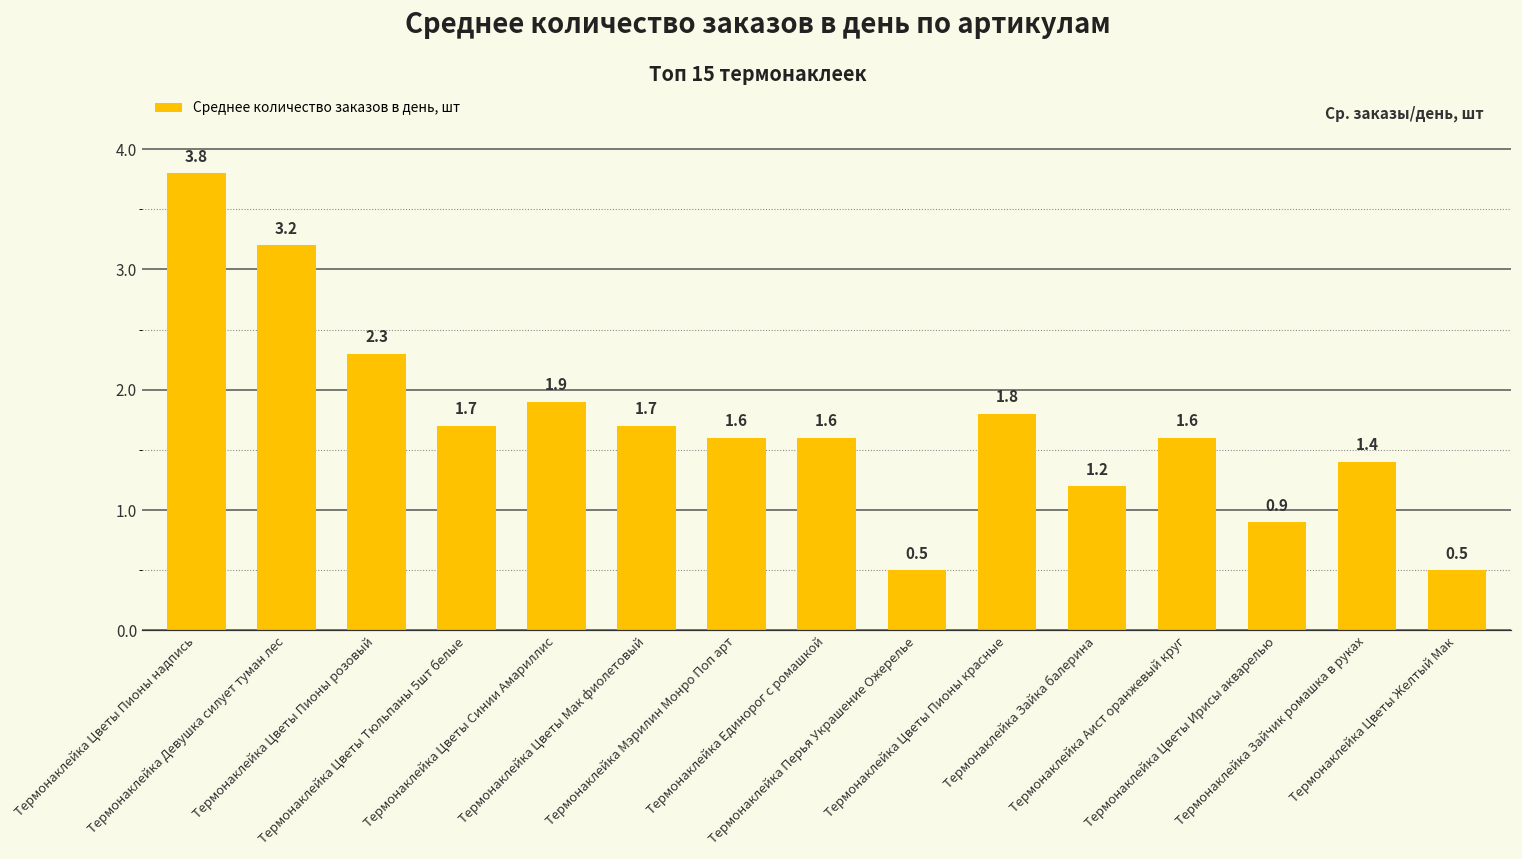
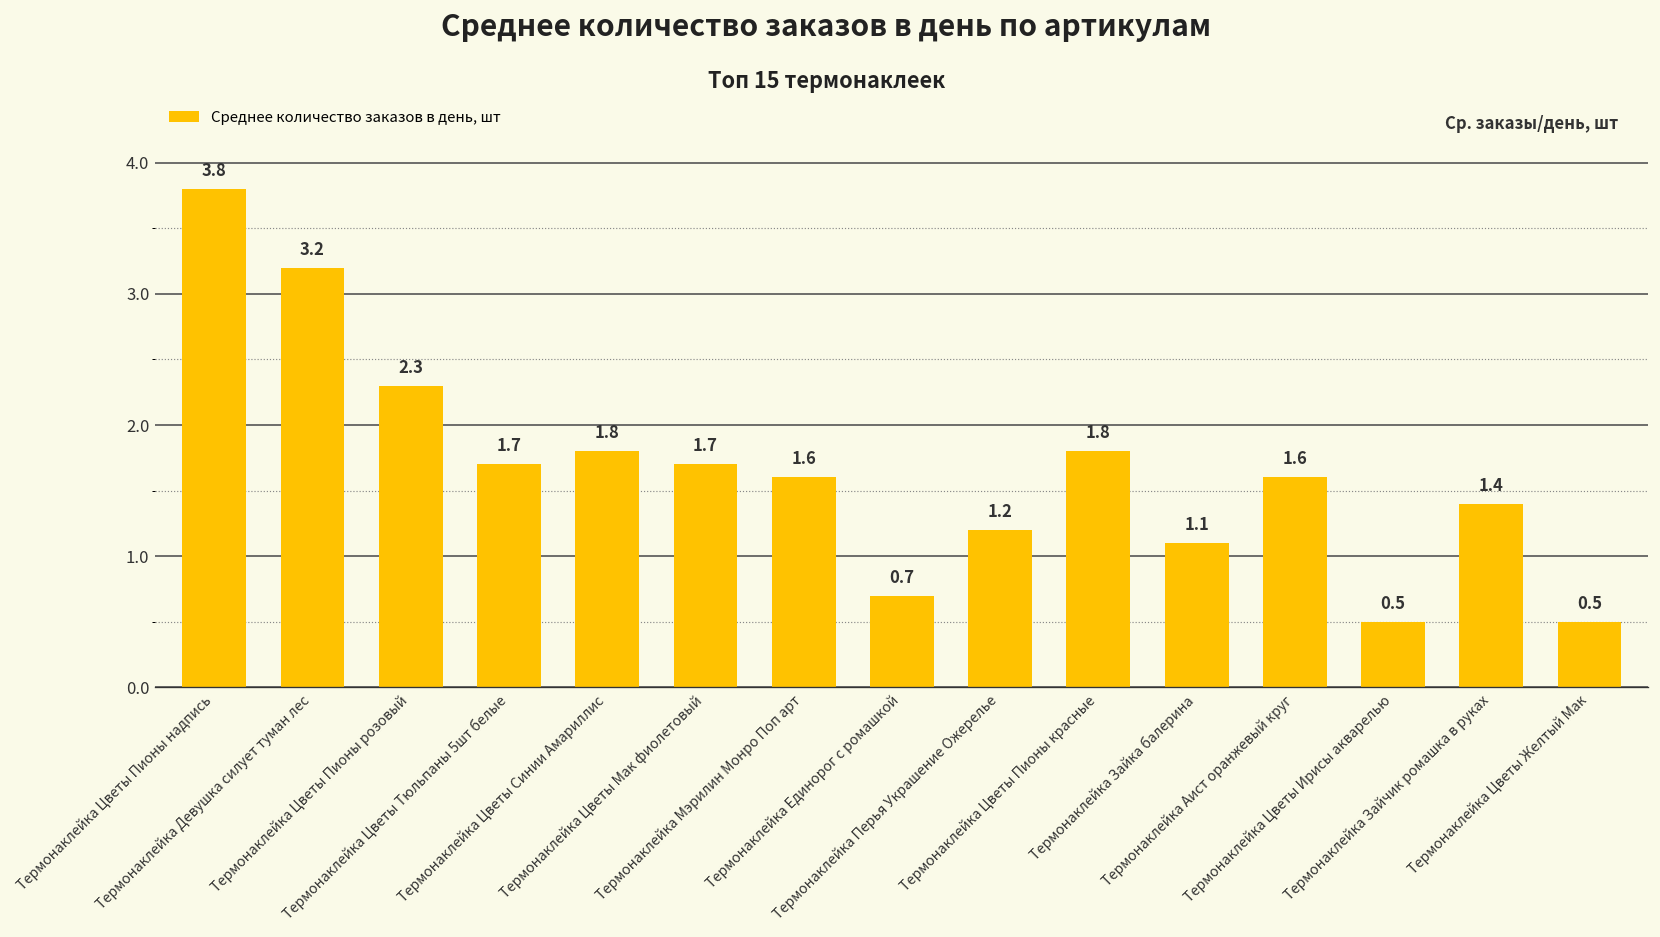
  {
    "Термонаклейка Цветы Пионы надпись": 3.8,
    "Термонаклейка Девушка силует туман лес": 3.2,
    "Термонаклейка Цветы Пионы розовый": 2.3,
    "Термонаклейка Цветы Тюльпаны 5шт белые": 1.7,
-   "Термонаклейка Цветы Синии Амариллис": 1.9,
+   "Термонаклейка Цветы Синии Амариллис": 1.8,
    "Термонаклейка Цветы Мак фиолетовый": 1.7,
    "Термонаклейка Мэрилин Монро Поп арт": 1.6,
-   "Термонаклейка Единорог с ромашкой": 1.6,
-   "Термонаклейка Перья Украшение Ожерелье": 0.5,
+   "Термонаклейка Единорог с ромашкой": 0.7,
+   "Термонаклейка Перья Украшение Ожерелье": 1.2,
    "Термонаклейка Цветы Пионы красные": 1.8,
-   "Термонаклейка Зайка балерина": 1.2,
+   "Термонаклейка Зайка балерина": 1.1,
    "Термонаклейка Аист оранжевый круг": 1.6,
-   "Термонаклейка Цветы Ирисы акварелью": 0.9,
+   "Термонаклейка Цветы Ирисы акварелью": 0.5,
    "Термонаклейка Зайчик ромашка в руках": 1.4,
    "Термонаклейка Цветы Желтый Мак": 0.5
  }
